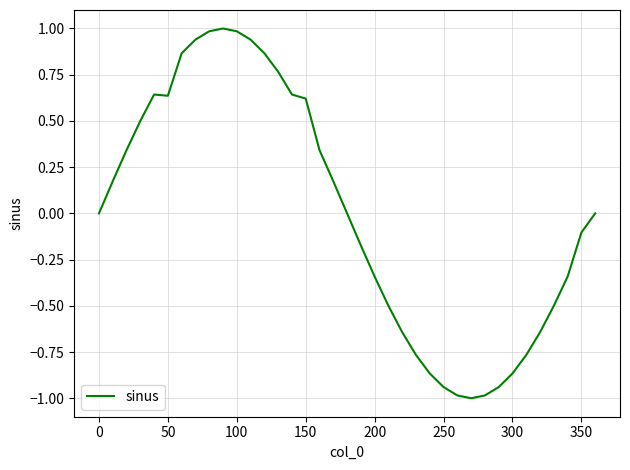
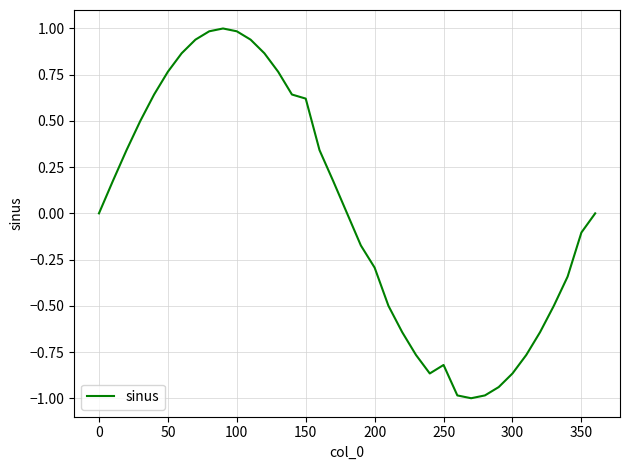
  {
    "0": 0.00,
-   "50": 0.64,
+   "50": 0.77,
    "100": 0.98,
    "150": 0.62,
-   "200": -0.34,
-   "250": -0.94,
+   "200": -0.29,
+   "250": -0.82,
    "300": -0.87,
    "350": -0.10
  }
